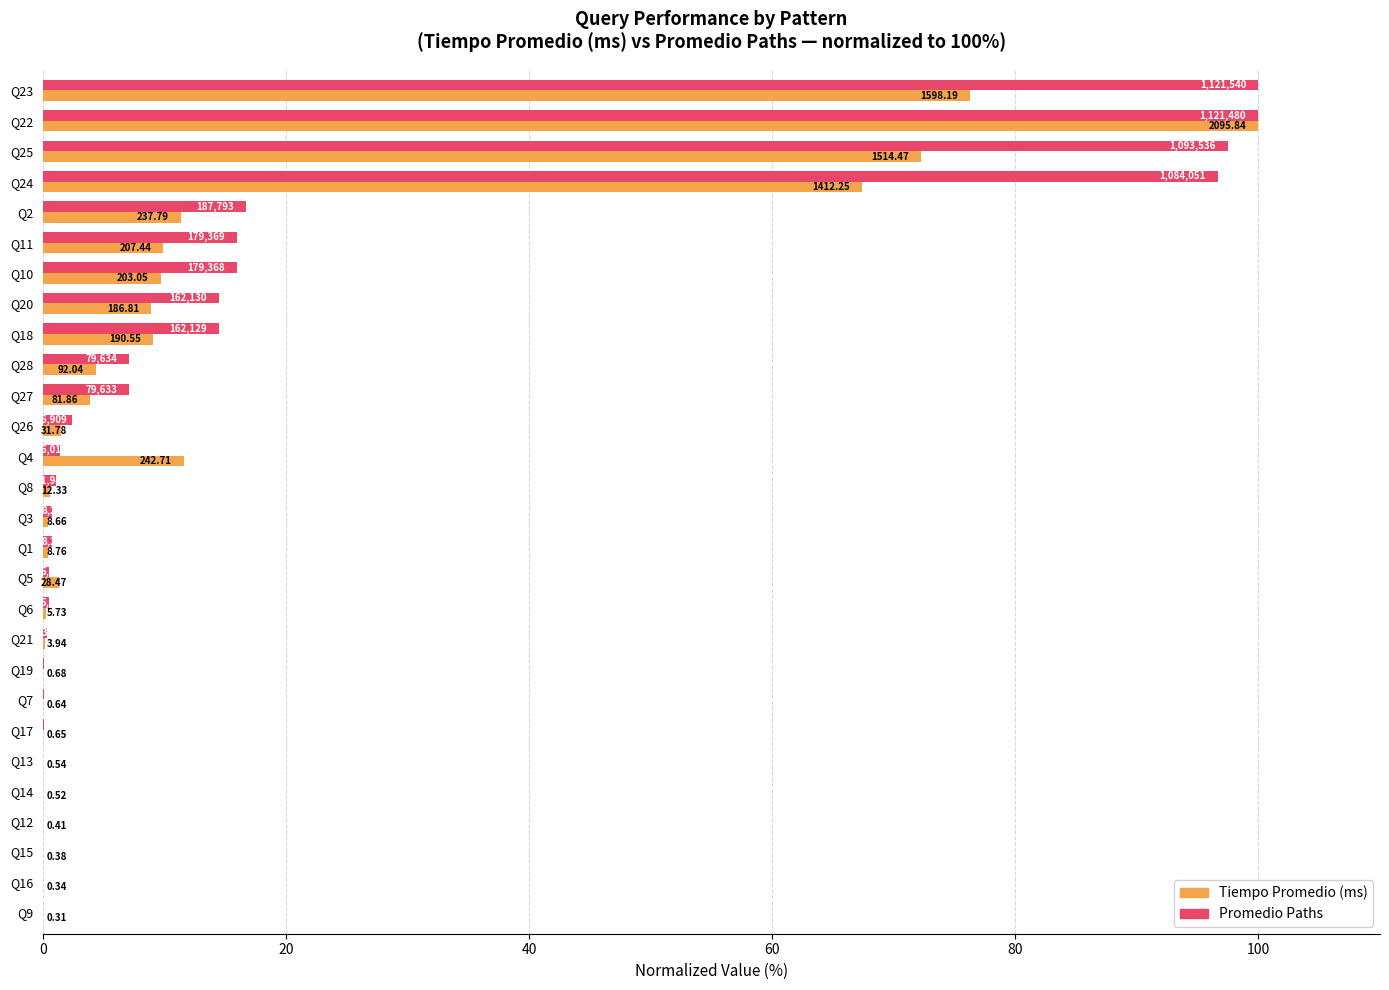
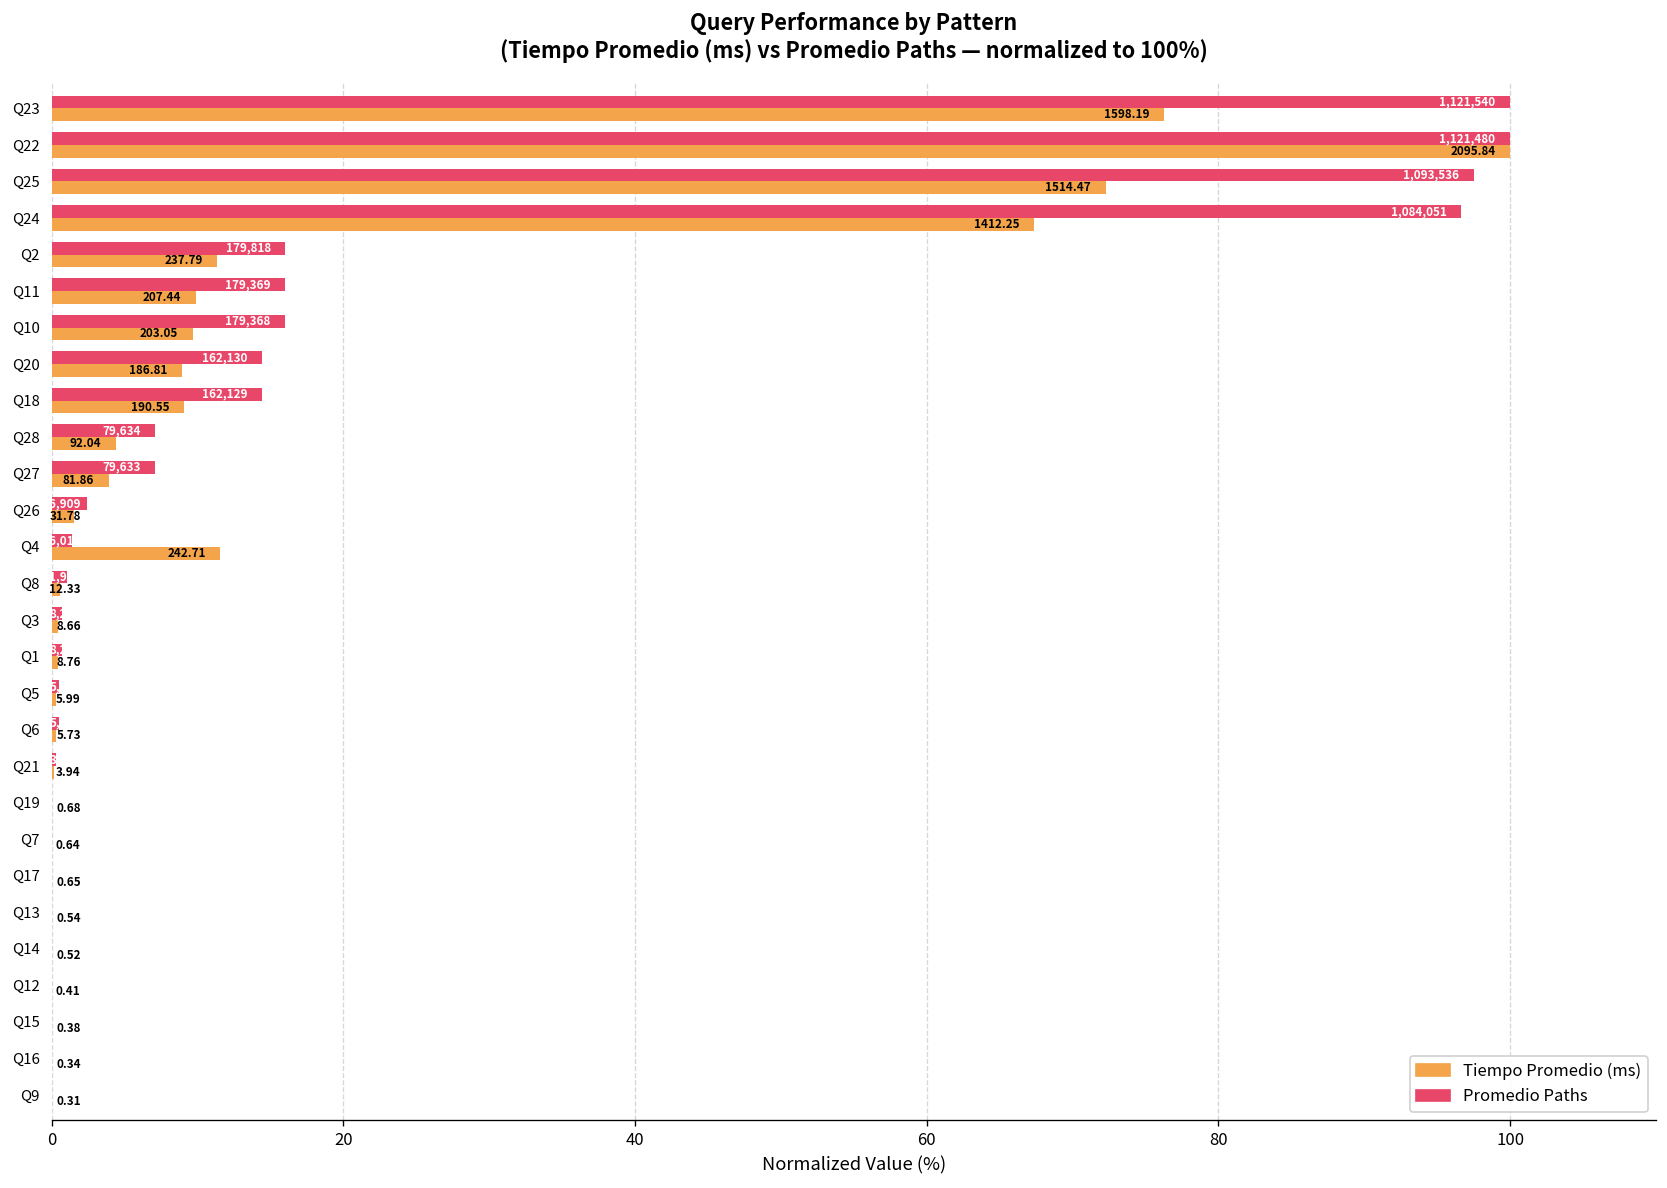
  {
    "Tiempo Promedio (ms)": {
-     "Q5": "28.47"
+     "Q5": "5.99"
    },
    "Promedio Paths": {
-     "Q2": "187,793"
+     "Q2": "179,818"
    }
  }
